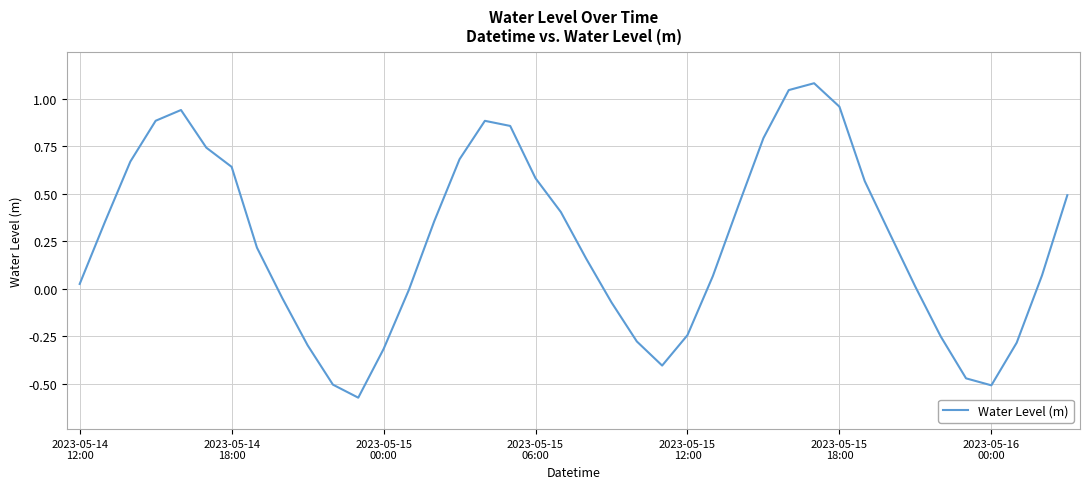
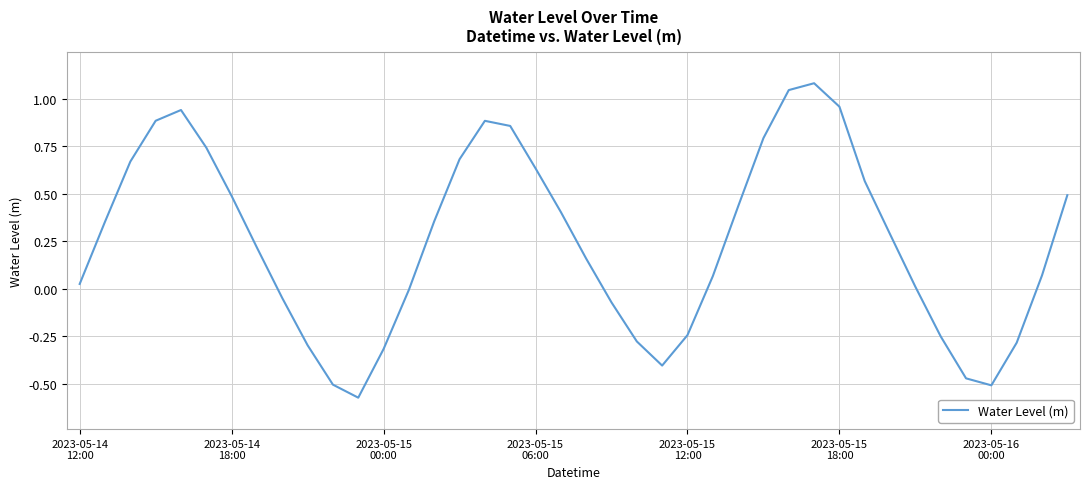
  {
    "2023-05-14 12:00": 0.02,
-   "2023-05-14 18:00": 0.64,
+   "2023-05-14 18:00": 0.49,
    "2023-05-15 00:00": -0.32,
-   "2023-05-15 06:00": 0.58,
+   "2023-05-15 06:00": 0.63,
    "2023-05-15 12:00": -0.24,
    "2023-05-15 18:00": 0.96,
    "2023-05-16 00:00": -0.51
  }
